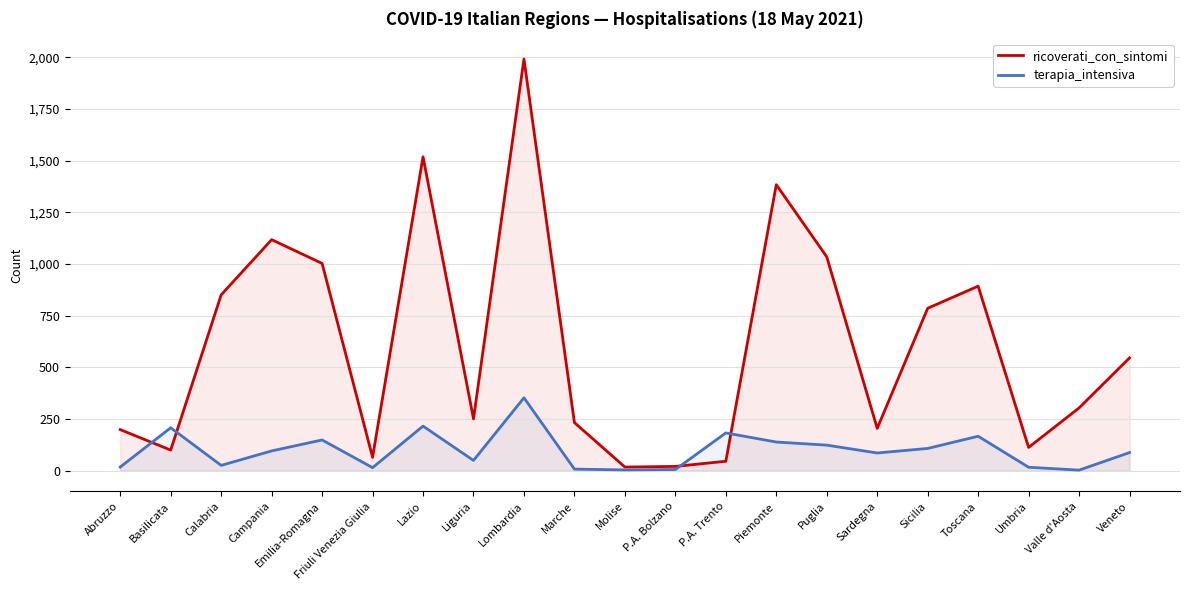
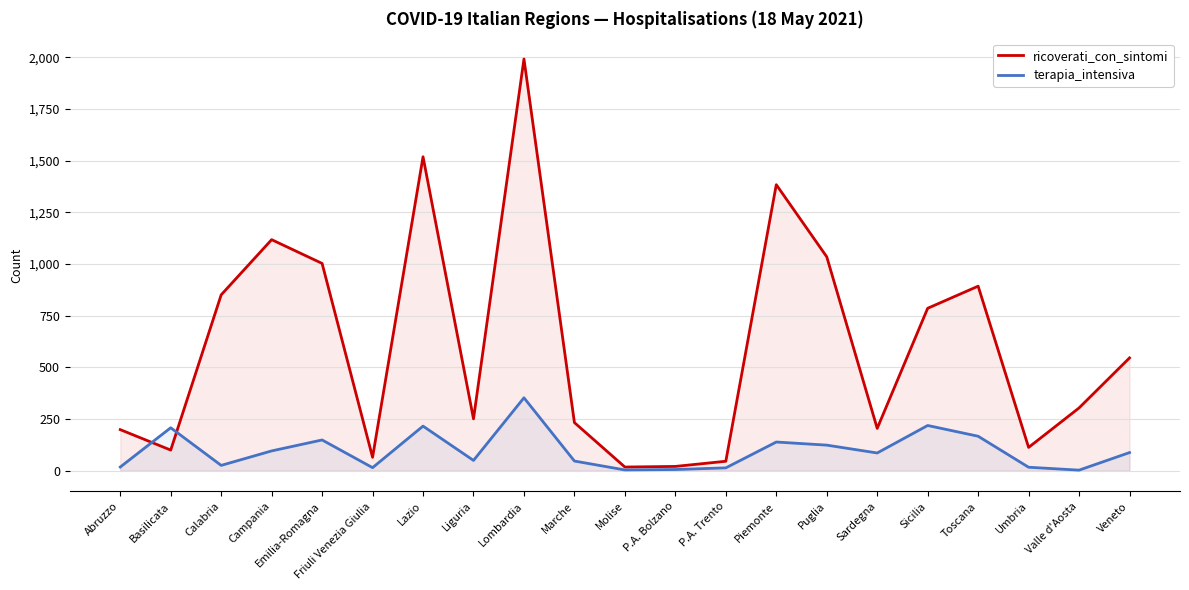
  {
    "ricoverati_con_sintomi": {
      "Abruzzo": "200",
      "Basilicata": "100",
      "Calabria": "850",
      "Campania": "1,120",
      "Emilia-Romagna": "1,000",
      "Friuli Venezia Giulia": "70",
      "Lazio": "1,520",
      "Liguria": "250",
      "Lombardia": "1,990",
      "Marche": "230",
      "Molise": "20",
      "P.A. Bolzano": "20",
      "P.A. Trento": "50",
      "Piemonte": "1,380",
      "Puglia": "1,040",
      "Sardegna": "210",
      "Sicilia": "790",
      "Toscana": "890",
      "Umbria": "110",
      "Valle d'Aosta": "300",
      "Veneto": "550"
    },
    "terapia_intensiva": {
      "Abruzzo": "20",
      "Basilicata": "210",
      "Calabria": "30",
      "Campania": "100",
      "Emilia-Romagna": "150",
      "Friuli Venezia Giulia": "20",
      "Lazio": "220",
      "Liguria": "50",
      "Lombardia": "350",
-     "Marche": "10",
+     "Marche": "50",
      "Molise": "0",
      "P.A. Bolzano": "10",
-     "P.A. Trento": "180",
+     "P.A. Trento": "10",
      "Piemonte": "140",
      "Puglia": "120",
      "Sardegna": "90",
-     "Sicilia": "110",
+     "Sicilia": "220",
      "Toscana": "170",
      "Umbria": "20",
      "Valle d'Aosta": "0",
      "Veneto": "90"
    }
  }
